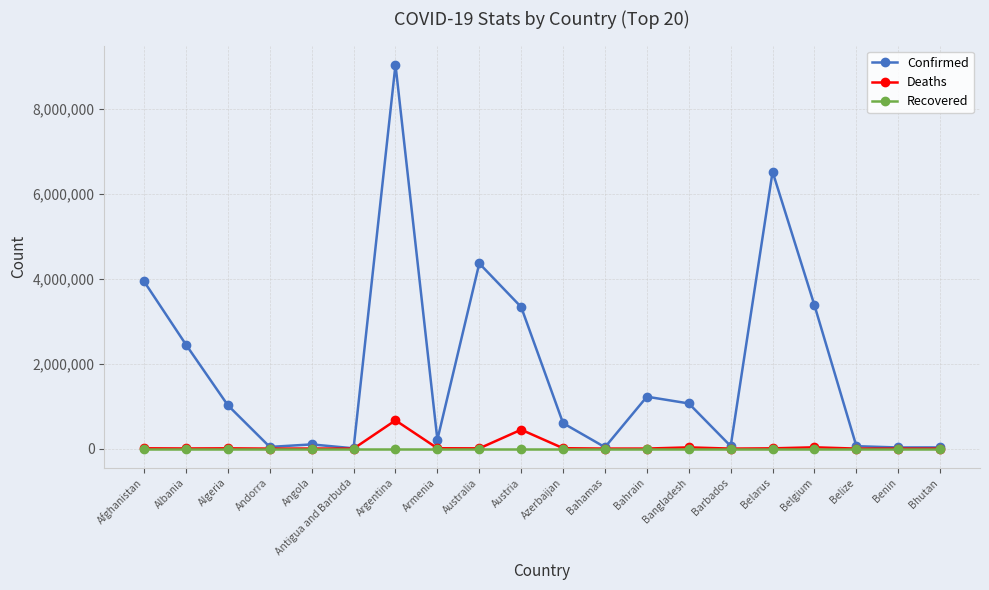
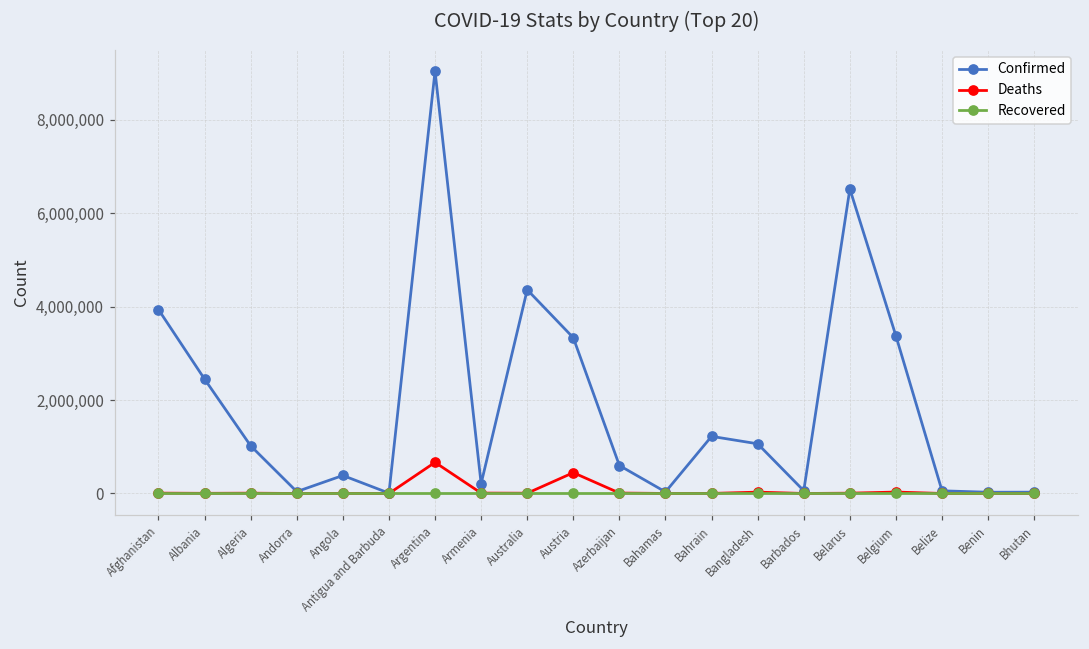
  {
    "Confirmed": {
      "Afghanistan": "3,900,000",
      "Albania": "2,400,000",
      "Algeria": "1,000,000",
-     "Angola": "100,000",
+     "Angola": "400,000",
      "Argentina": "9,000,000",
      "Armenia": "200,000",
      "Australia": "4,400,000",
      "Austria": "3,300,000",
      "Azerbaijan": "600,000",
      "Bahrain": "1,200,000",
      "Bangladesh": "1,100,000",
      "Belarus": "6,500,000",
      "Belgium": "3,400,000"
    },
    "Deaths": {
      "Argentina": "700,000",
      "Austria": "400,000"
    },
    "Recovered": {
      "Argentina": "0",
      "Austria": "0"
    }
  }
